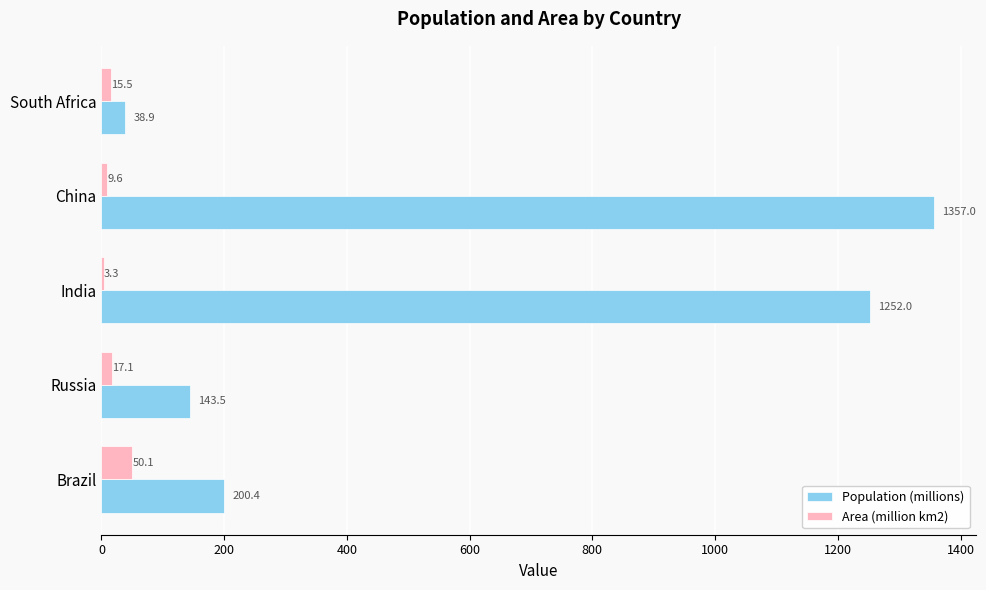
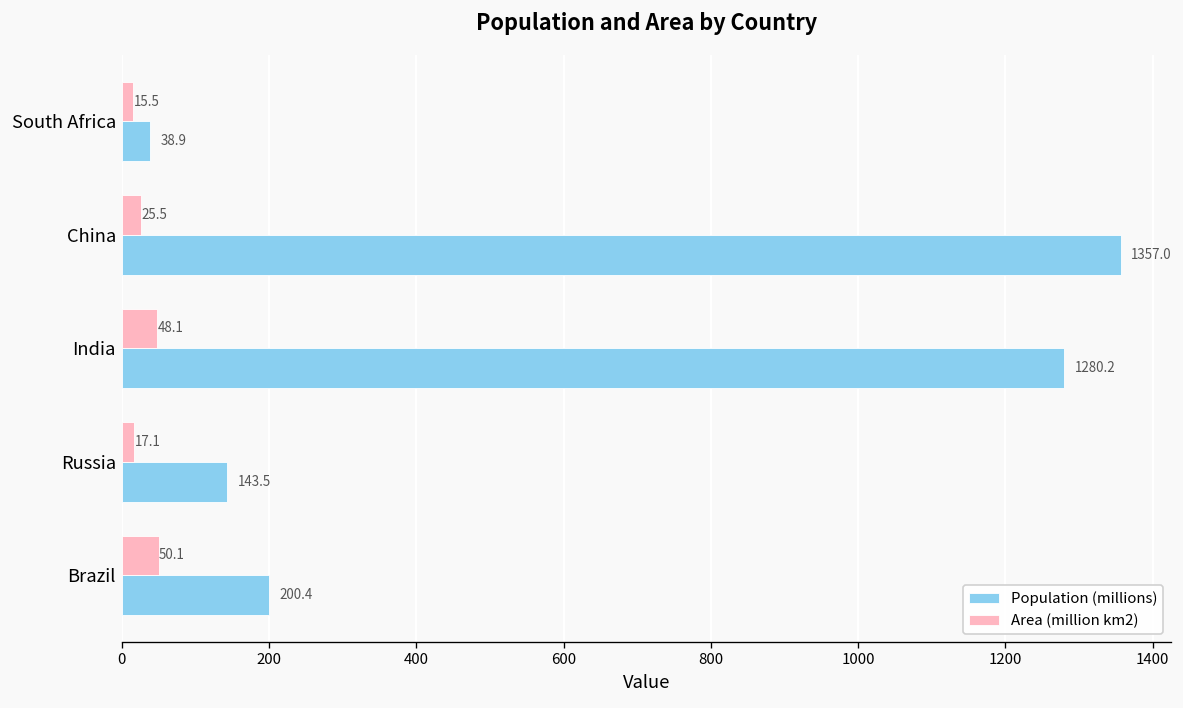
  {
    "Population (millions)": {
      "South Africa": 38.9,
      "China": 1357.0,
-     "India": 1252.0,
+     "India": 1280.2,
      "Russia": 143.5,
      "Brazil": 200.4
    },
    "Area (million km2)": {
      "South Africa": 15.5,
-     "China": 9.6,
-     "India": 3.3,
+     "China": 25.5,
+     "India": 48.1,
      "Russia": 17.1,
      "Brazil": 50.1
    }
  }
